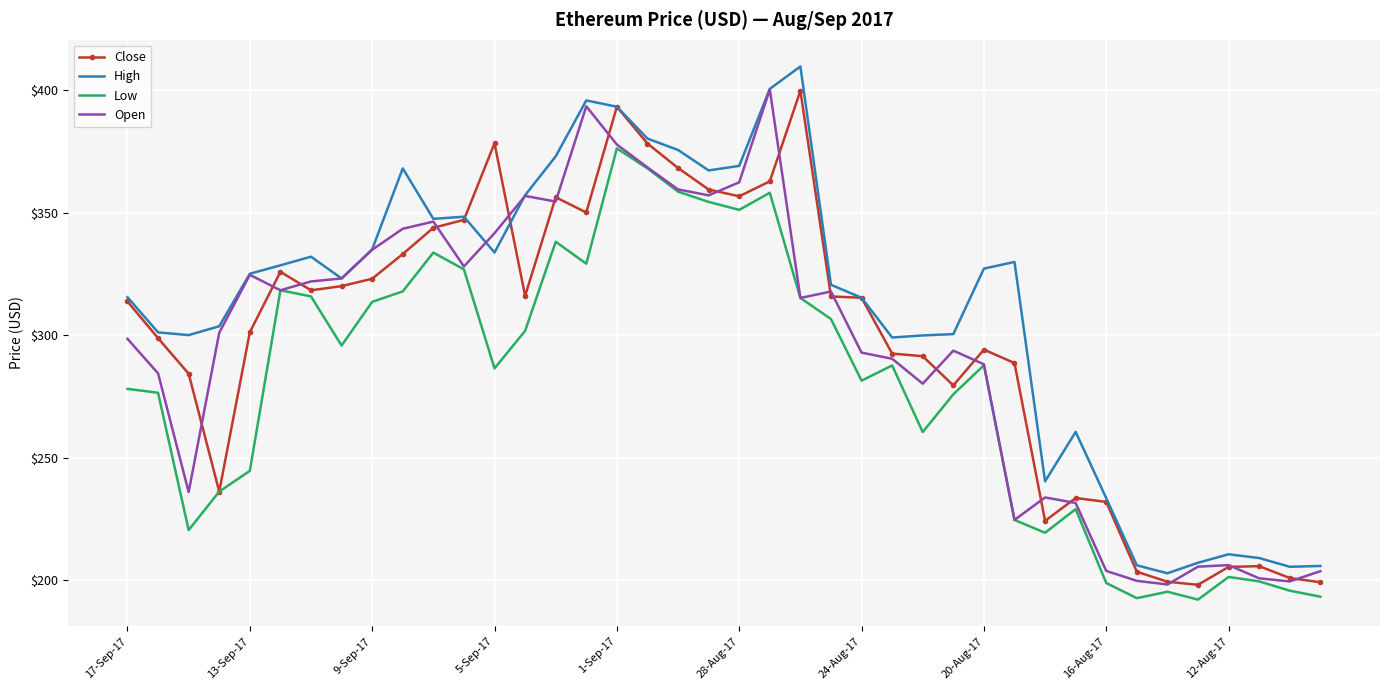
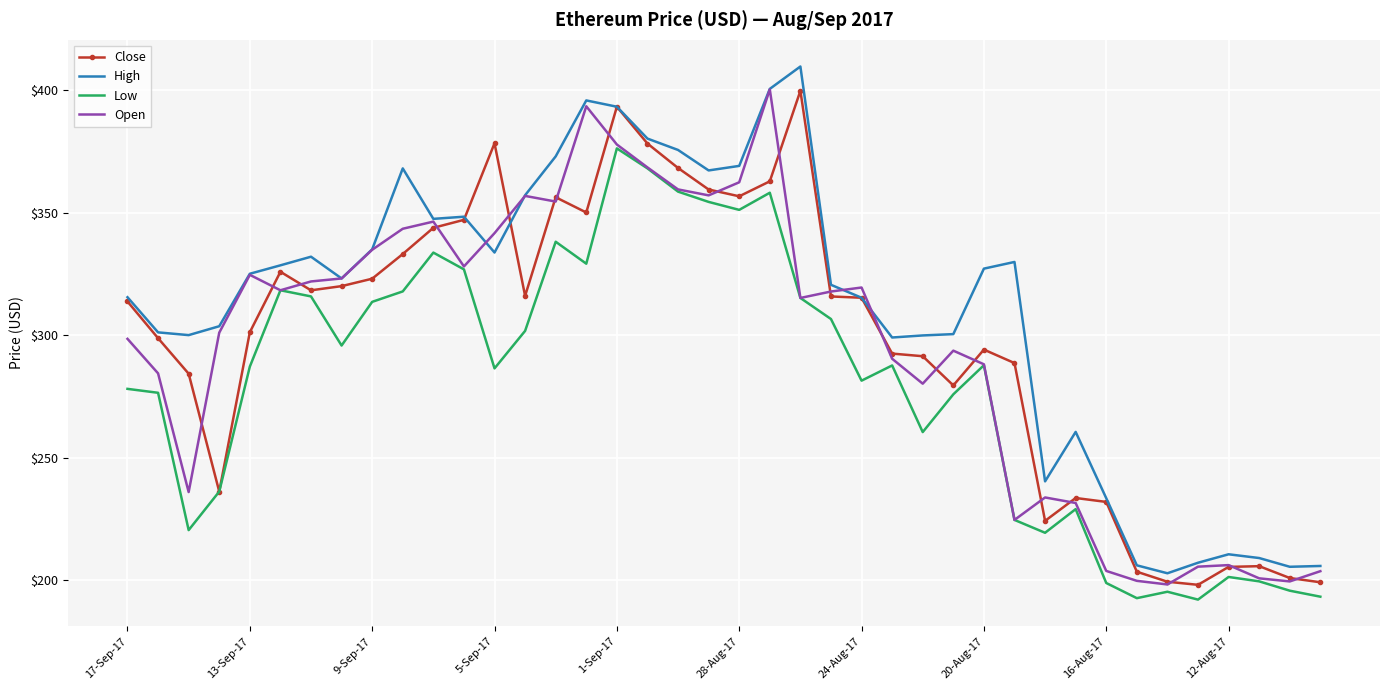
  {
    "Close": {
      "17-Sep-17": "$314",
      "13-Sep-17": "$301",
      "9-Sep-17": "$323",
      "5-Sep-17": "$378",
      "28-Aug-17": "$357",
      "20-Aug-17": "$294",
      "16-Aug-17": "$232"
    },
    "High": {
      "17-Sep-17": "$316",
      "5-Sep-17": "$334",
      "28-Aug-17": "$369",
      "20-Aug-17": "$327",
      "16-Aug-17": "$234",
      "12-Aug-17": "$211"
    },
    "Low": {
      "17-Sep-17": "$278",
-     "13-Sep-17": "$245",
+     "13-Sep-17": "$287",
      "9-Sep-17": "$314",
      "5-Sep-17": "$287",
      "1-Sep-17": "$376",
      "28-Aug-17": "$351",
      "24-Aug-17": "$282",
      "16-Aug-17": "$199",
      "12-Aug-17": "$201"
    },
    "Open": {
      "17-Sep-17": "$299",
      "5-Sep-17": "$342",
      "1-Sep-17": "$378",
      "28-Aug-17": "$363",
-     "24-Aug-17": "$293",
+     "24-Aug-17": "$320",
      "16-Aug-17": "$204"
    }
  }
